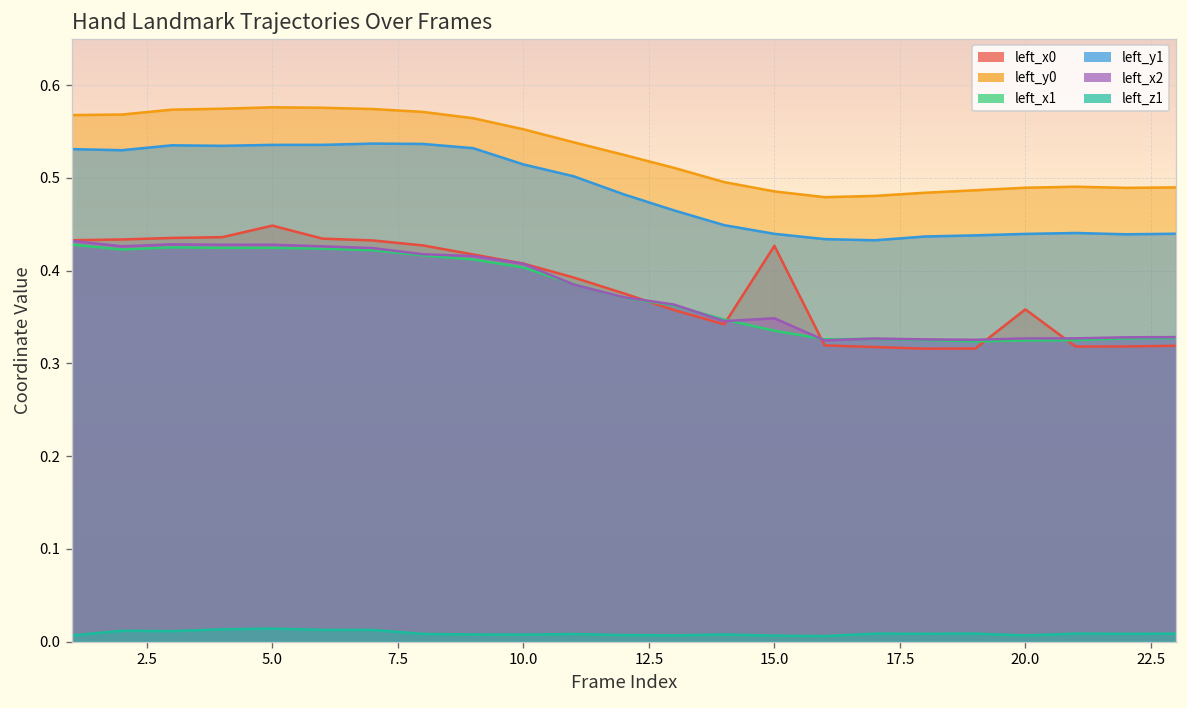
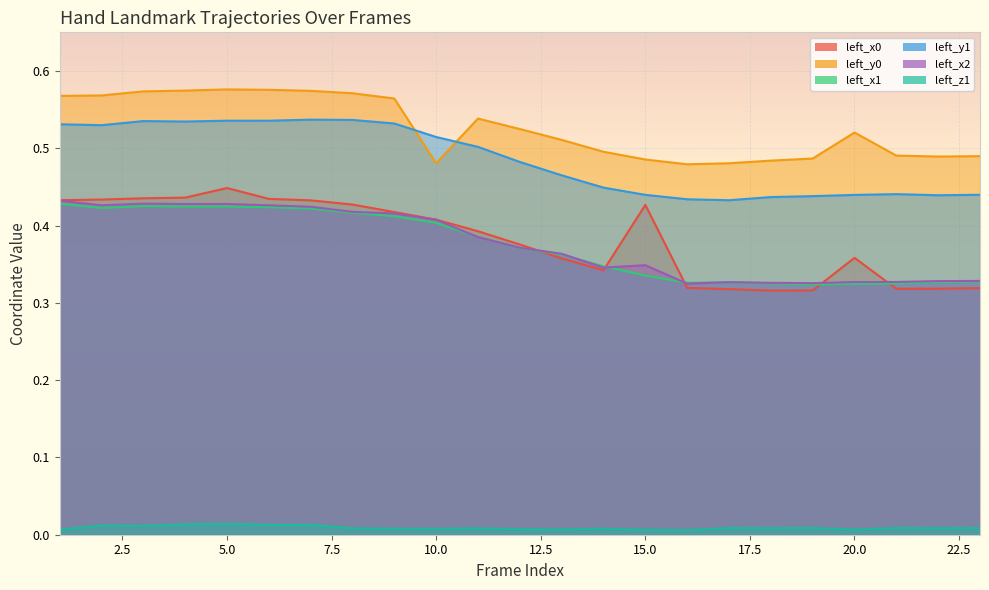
  {
    "left_x0": {
      "5.0": 0.45,
      "15.0": 0.43,
      "20.0": 0.36
    },
    "left_y0": {
      "5.0": 0.58,
-     "10.0": 0.55,
+     "10.0": 0.48,
      "15.0": 0.49,
-     "20.0": 0.49
+     "20.0": 0.52
    },
    "left_x2": {
      "5.0": 0.43,
      "15.0": 0.35
    }
  }
